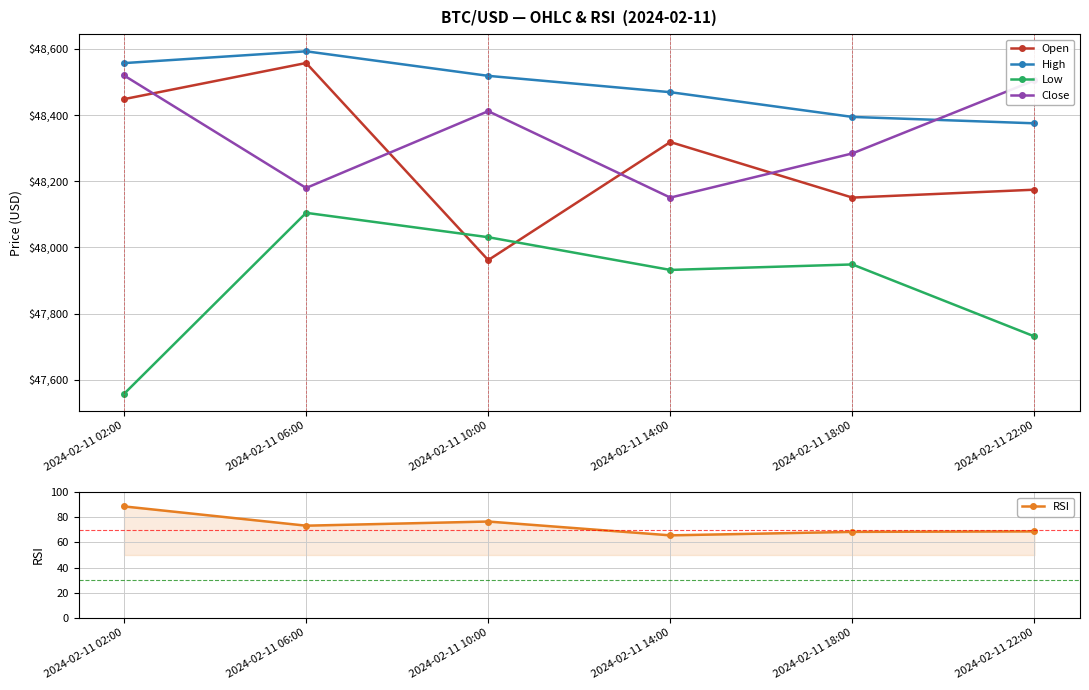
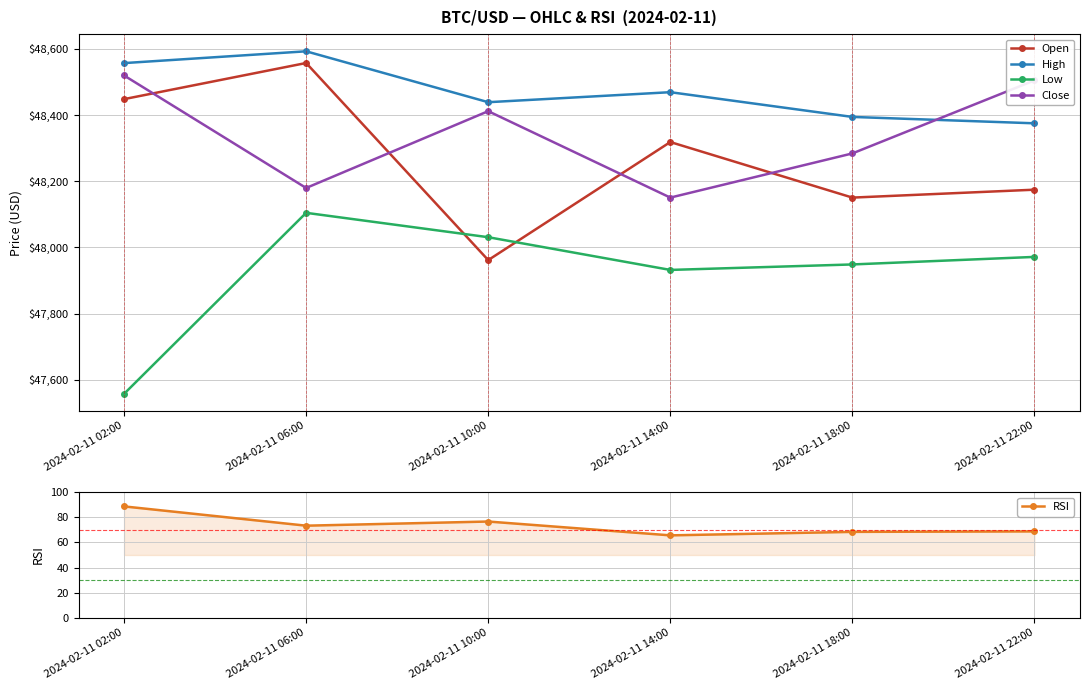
  {
    "BTC/USD — OHLC & RSI (2024-02-11)": {
      "Open": {
        "2024-02-11 02:00": "$48,450",
        "2024-02-11 06:00": "$48,560",
        "2024-02-11 10:00": "$47,960",
        "2024-02-11 14:00": "$48,320",
        "2024-02-11 18:00": "$48,150",
        "2024-02-11 22:00": "$48,170"
      },
      "High": {
        "2024-02-11 02:00": "$48,560",
        "2024-02-11 06:00": "$48,590",
-       "2024-02-11 10:00": "$48,520",
+       "2024-02-11 10:00": "$48,440",
        "2024-02-11 14:00": "$48,470",
        "2024-02-11 18:00": "$48,390",
        "2024-02-11 22:00": "$48,380"
      },
      "Low": {
        "2024-02-11 02:00": "$47,560",
        "2024-02-11 06:00": "$48,100",
        "2024-02-11 10:00": "$48,030",
        "2024-02-11 14:00": "$47,930",
        "2024-02-11 18:00": "$47,950",
-       "2024-02-11 22:00": "$47,730"
+       "2024-02-11 22:00": "$47,970"
      },
      "Close": {
        "2024-02-11 02:00": "$48,520",
        "2024-02-11 06:00": "$48,180",
        "2024-02-11 10:00": "$48,410",
        "2024-02-11 14:00": "$48,150",
        "2024-02-11 18:00": "$48,280"
      }
    }
  }
